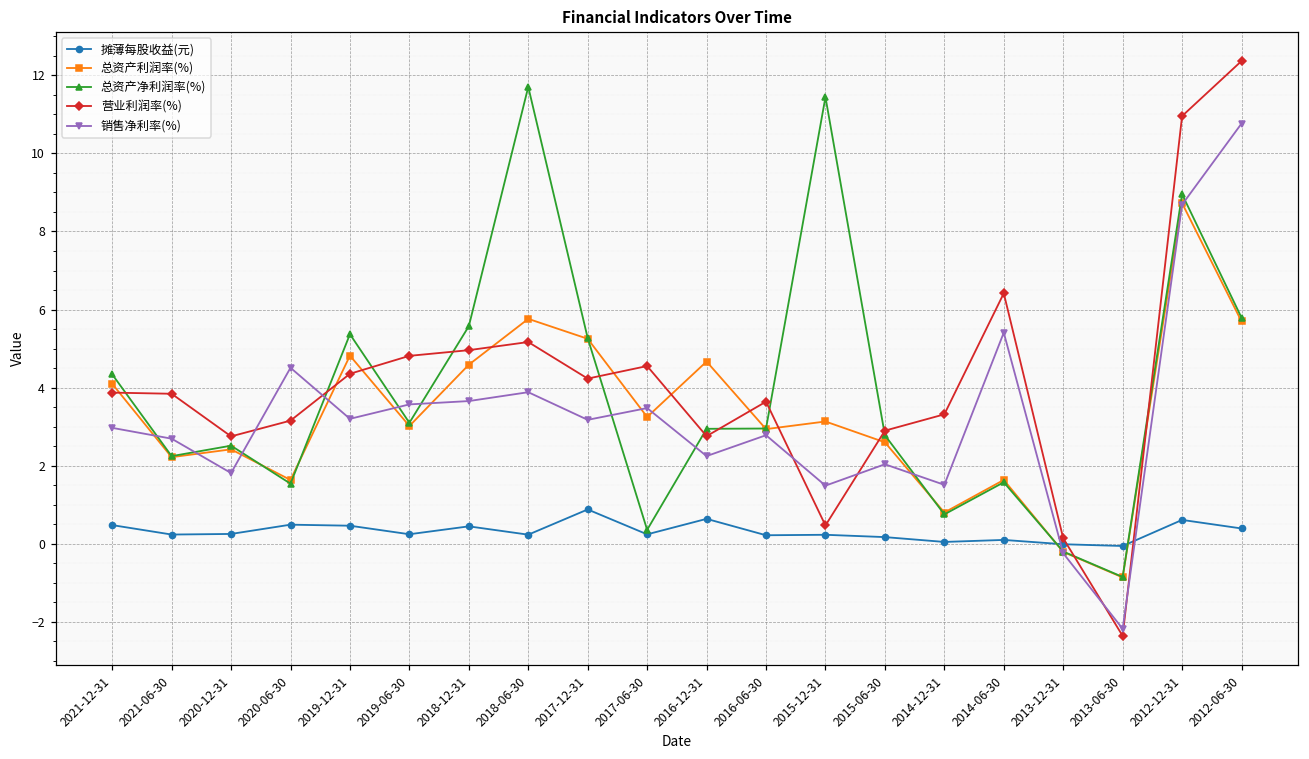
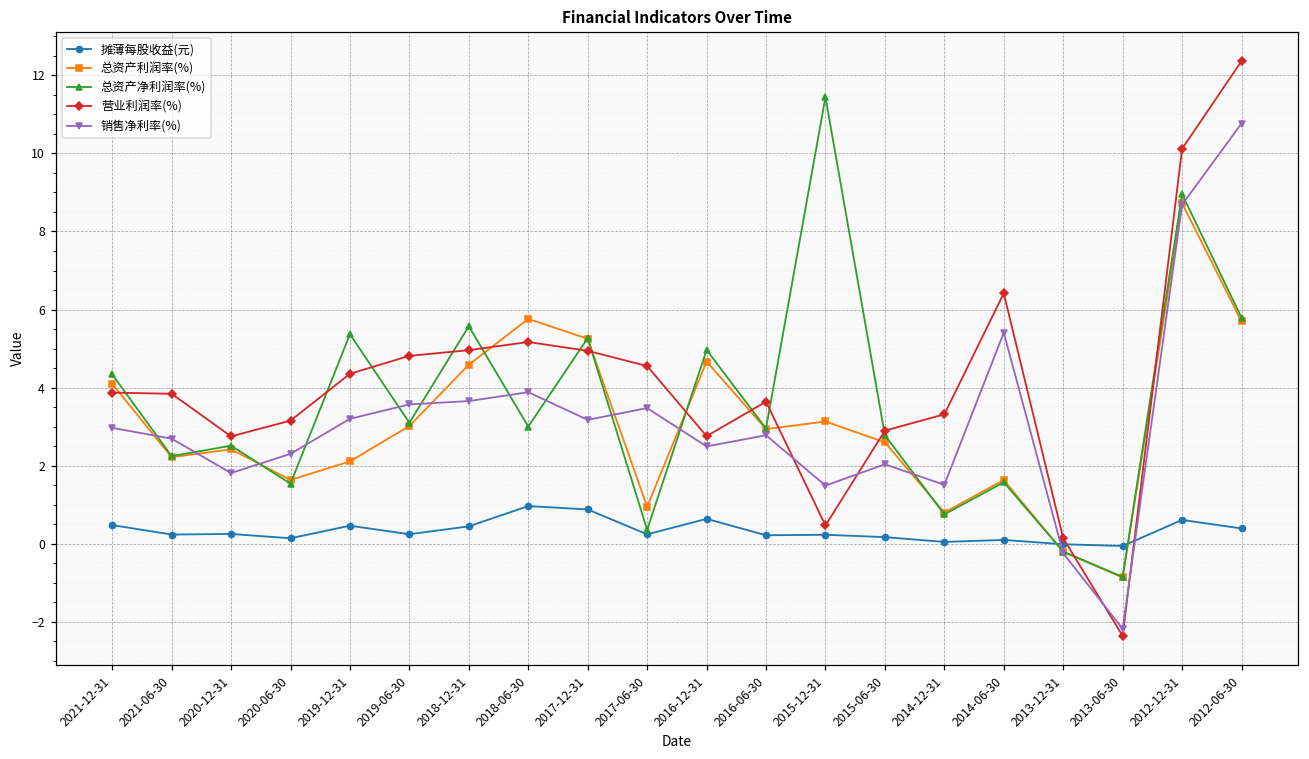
  {
    "摊薄每股收益(元)": {
      "2021-12-31": 0.5,
      "2021-06-30": 0.2,
      "2020-12-31": 0.3,
-     "2020-06-30": 0.5,
+     "2020-06-30": 0.1,
      "2019-12-31": 0.5,
      "2019-06-30": 0.2,
      "2018-12-31": 0.4,
-     "2018-06-30": 0.2,
+     "2018-06-30": 1.0,
      "2017-12-31": 0.9,
      "2017-06-30": 0.2,
      "2016-12-31": 0.6,
      "2016-06-30": 0.2,
      "2015-12-31": 0.2,
      "2015-06-30": 0.2,
      "2014-12-31": 0.0,
      "2014-06-30": 0.1,
      "2013-12-31": 0.0,
      "2013-06-30": -0.1,
      "2012-12-31": 0.6,
      "2012-06-30": 0.4
    },
    "总资产利润率(%)": {
      "2021-12-31": 4.1,
      "2020-12-31": 2.4,
      "2020-06-30": 1.6,
-     "2019-12-31": 4.8,
+     "2019-12-31": 2.1,
      "2019-06-30": 3.0,
      "2018-12-31": 4.6,
      "2018-06-30": 5.8,
-     "2017-06-30": 3.2,
+     "2017-06-30": 0.9,
      "2016-12-31": 4.7,
      "2015-12-31": 3.1,
      "2015-06-30": 2.6,
      "2012-06-30": 5.7
    },
    "总资产净利润率(%)": {
      "2021-12-31": 4.3,
      "2020-12-31": 2.5,
      "2020-06-30": 1.5,
      "2019-12-31": 5.4,
      "2019-06-30": 3.1,
      "2018-12-31": 5.6,
-     "2018-06-30": 11.7,
+     "2018-06-30": 3.0,
      "2017-06-30": 0.4,
-     "2016-12-31": 2.9,
+     "2016-12-31": 5.0,
      "2015-12-31": 11.4,
      "2015-06-30": 2.8,
      "2012-12-31": 9.0,
      "2012-06-30": 5.8
    },
    "营业利润率(%)": {
      "2021-12-31": 3.9,
      "2021-06-30": 3.8,
      "2020-12-31": 2.8,
      "2020-06-30": 3.2,
      "2019-12-31": 4.4,
      "2019-06-30": 4.8,
      "2018-12-31": 5.0,
      "2018-06-30": 5.2,
-     "2017-12-31": 4.2,
+     "2017-12-31": 4.9,
      "2017-06-30": 4.6,
      "2016-12-31": 2.8,
      "2016-06-30": 3.6,
      "2015-12-31": 0.5,
      "2015-06-30": 2.9,
      "2014-12-31": 3.3,
      "2014-06-30": 6.4,
      "2013-12-31": 0.1,
      "2013-06-30": -2.4,
-     "2012-12-31": 11.0,
+     "2012-12-31": 10.1,
      "2012-06-30": 12.4
    },
    "销售净利率(%)": {
      "2021-12-31": 3.0,
      "2021-06-30": 2.7,
      "2020-12-31": 1.8,
-     "2020-06-30": 4.5,
+     "2020-06-30": 2.3,
      "2019-12-31": 3.2,
      "2019-06-30": 3.6,
      "2018-12-31": 3.7,
      "2018-06-30": 3.9,
      "2017-12-31": 3.2,
      "2017-06-30": 3.5,
-     "2016-12-31": 2.2,
+     "2016-12-31": 2.5,
      "2016-06-30": 2.8,
      "2015-12-31": 1.5,
      "2015-06-30": 2.0,
      "2014-12-31": 1.5,
      "2014-06-30": 5.4,
      "2013-06-30": -2.2,
      "2012-06-30": 10.8
    }
  }
